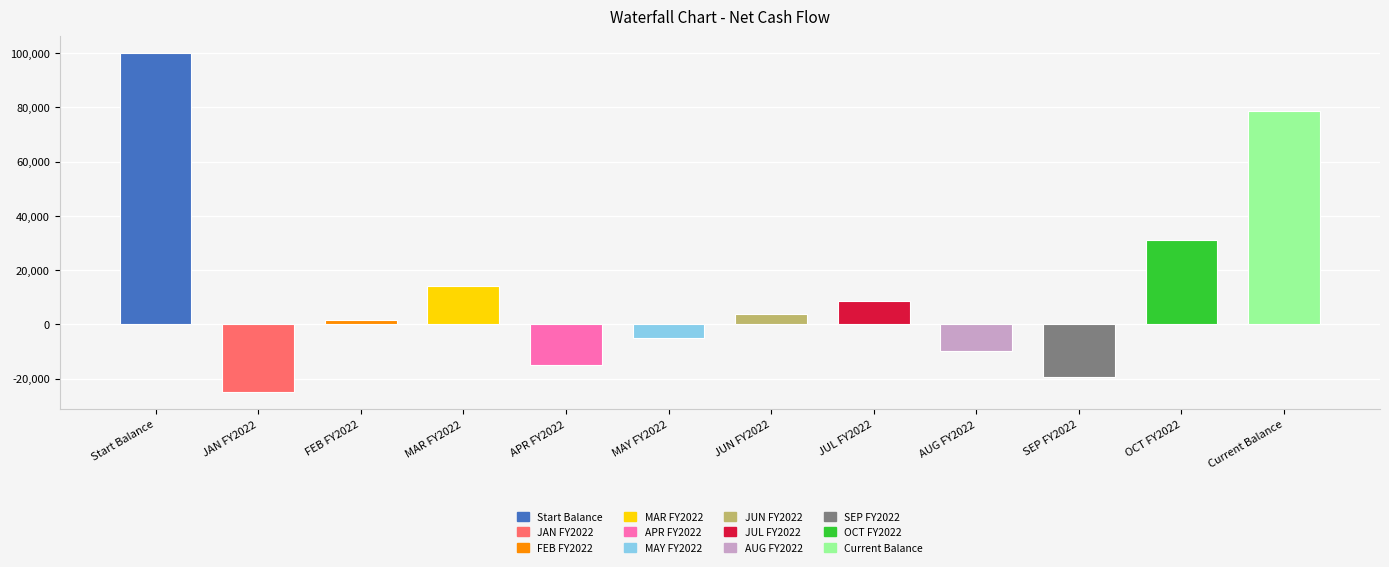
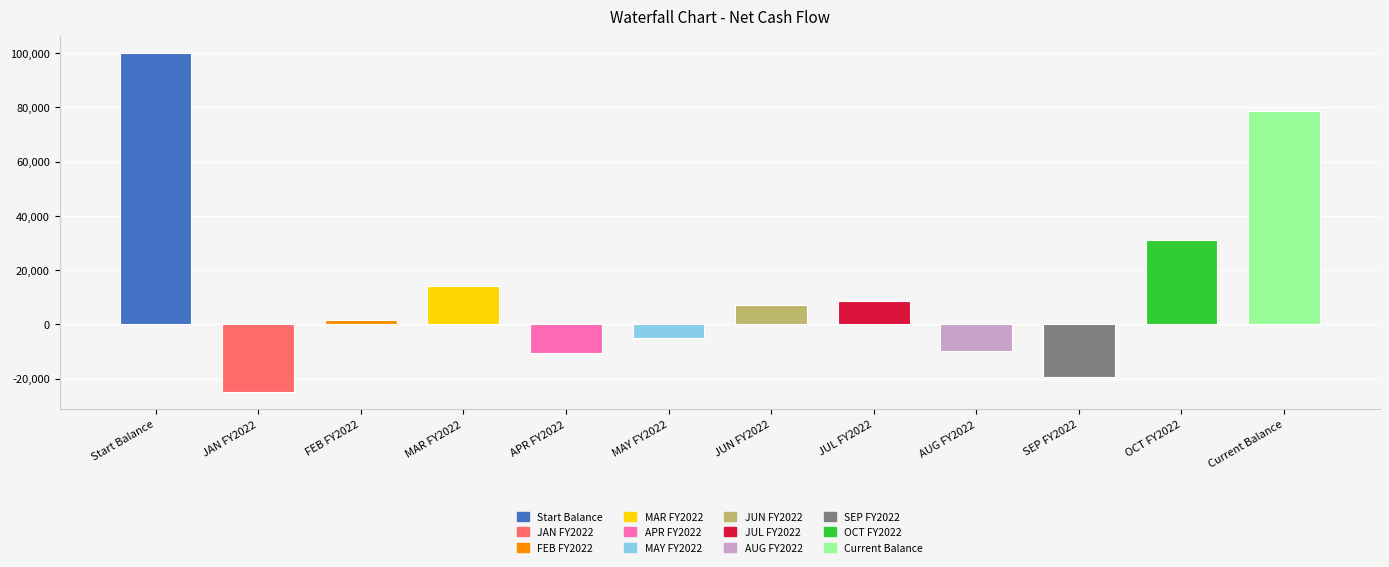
  {
    "Start Balance": "100,000",
    "JAN FY2022": "-25,000",
    "FEB FY2022": "2,000",
    "MAR FY2022": "14,000",
-   "APR FY2022": "-15,000",
+   "APR FY2022": "-11,000",
    "MAY FY2022": "-5,000",
-   "JUN FY2022": "4,000",
+   "JUN FY2022": "7,000",
    "JUL FY2022": "9,000",
    "AUG FY2022": "-10,000",
    "SEP FY2022": "-19,000",
    "OCT FY2022": "31,000",
    "Current Balance": "79,000"
  }
